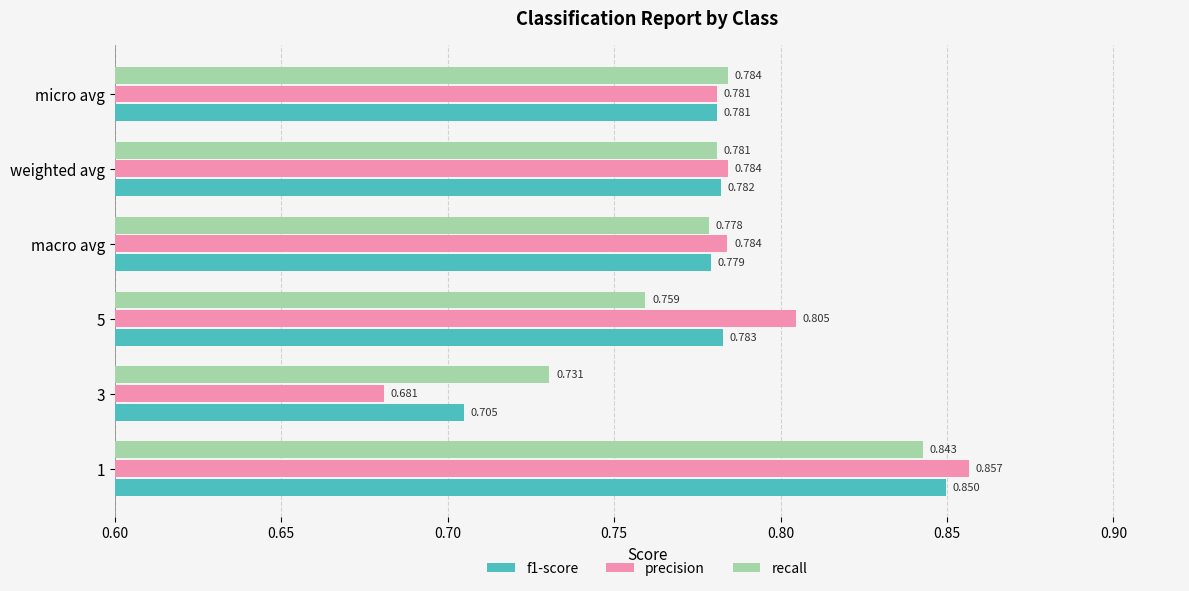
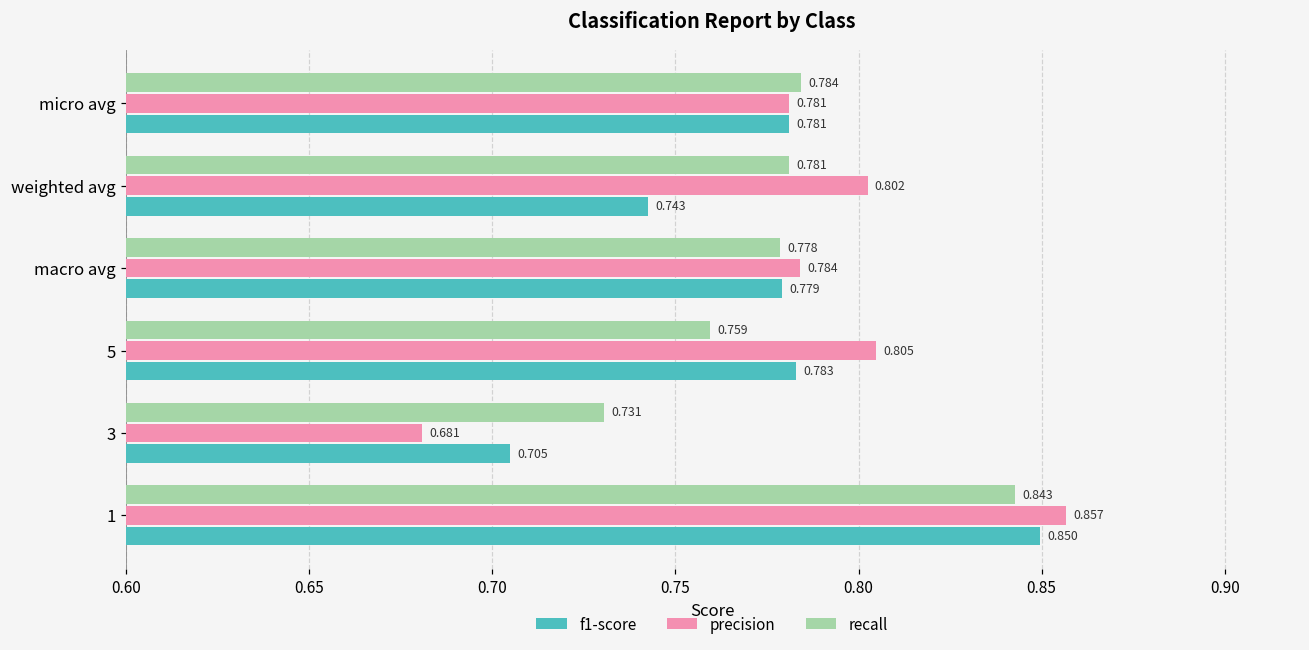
  {
    "f1-score": {
      "micro avg": 0.781,
-     "weighted avg": 0.782,
+     "weighted avg": 0.743,
      "macro avg": 0.779,
      "5": 0.783,
      "3": 0.705,
      "1": 0.850
    },
    "precision": {
      "micro avg": 0.781,
-     "weighted avg": 0.784,
+     "weighted avg": 0.802,
      "macro avg": 0.784,
      "5": 0.805,
      "3": 0.681,
      "1": 0.857
    },
    "recall": {
      "micro avg": 0.784,
      "weighted avg": 0.781,
      "macro avg": 0.778,
      "5": 0.759,
      "3": 0.731,
      "1": 0.843
    }
  }
